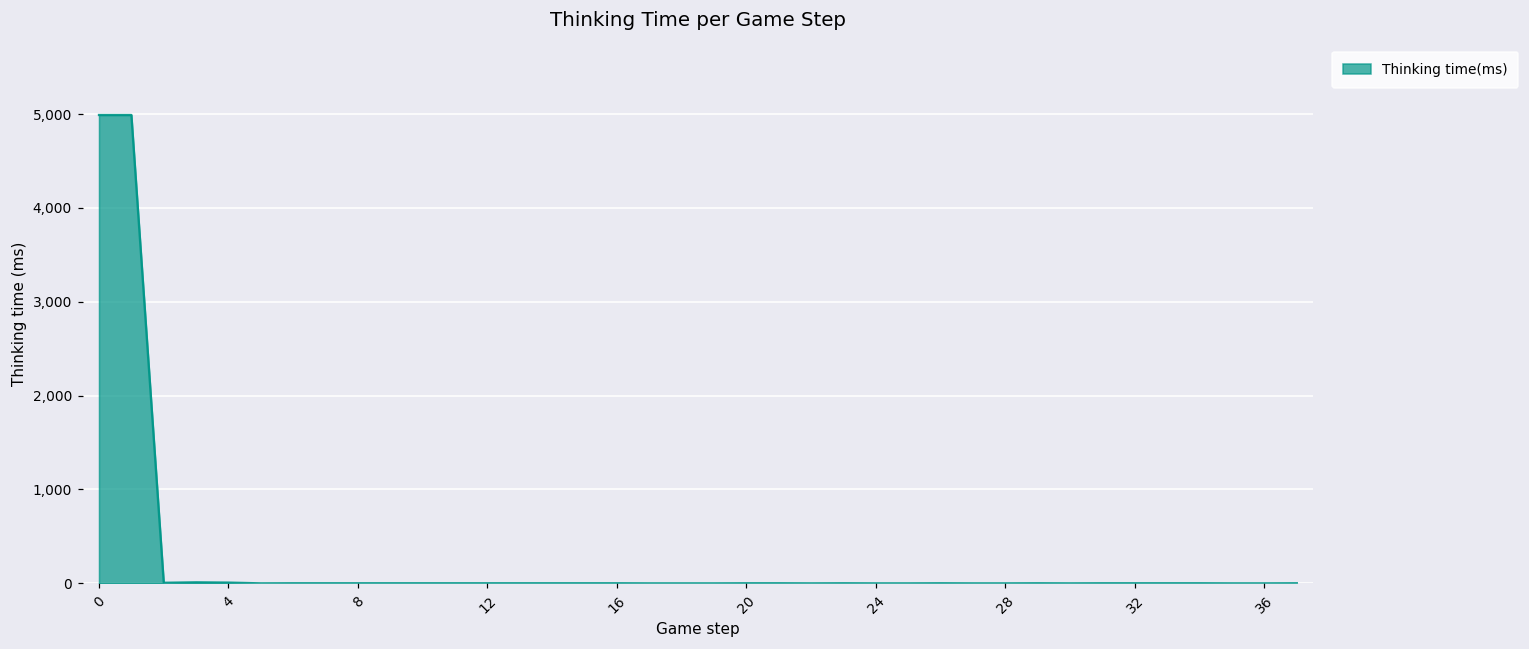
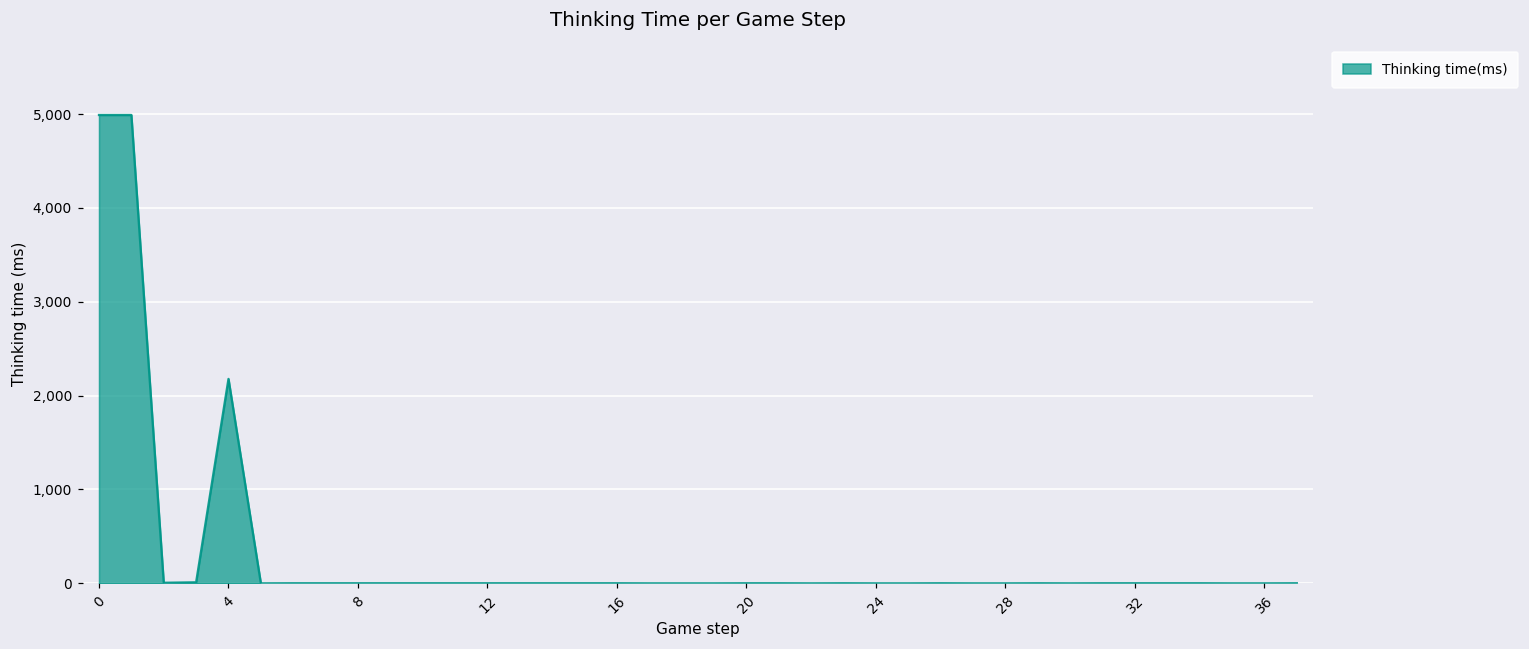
  {
    "0": "5,000",
-   "4": "0",
+   "4": "2,200",
    "8": "0",
    "12": "0",
    "16": "0",
    "20": "0",
    "24": "0",
    "28": "0",
    "32": "0",
    "36": "0"
  }
